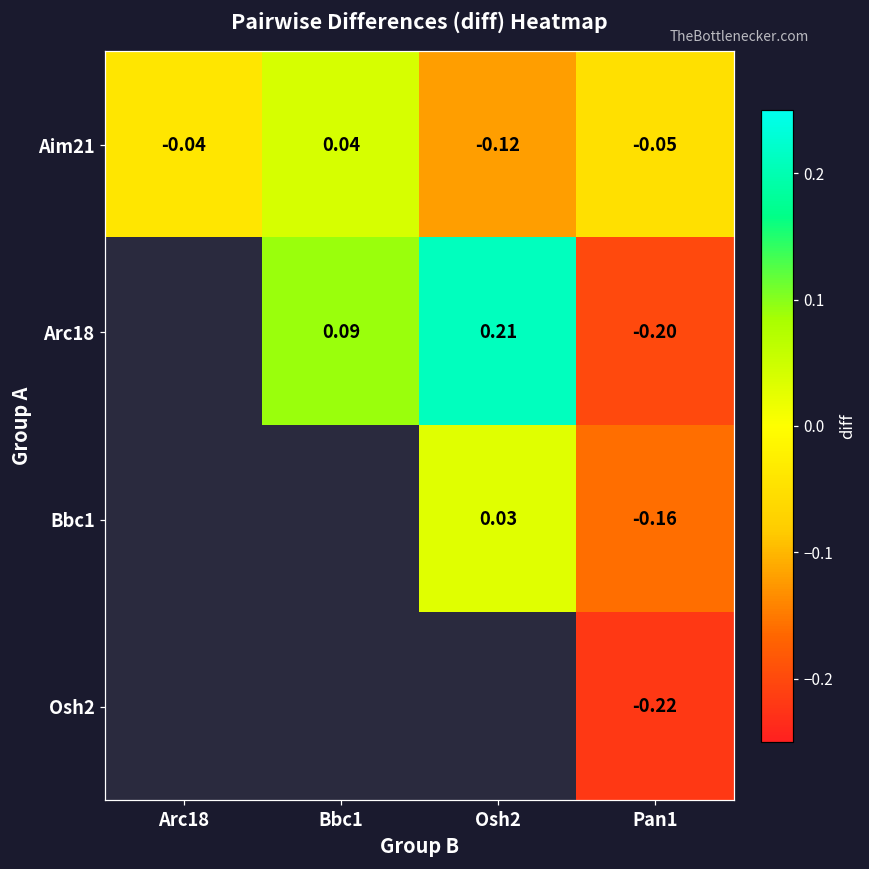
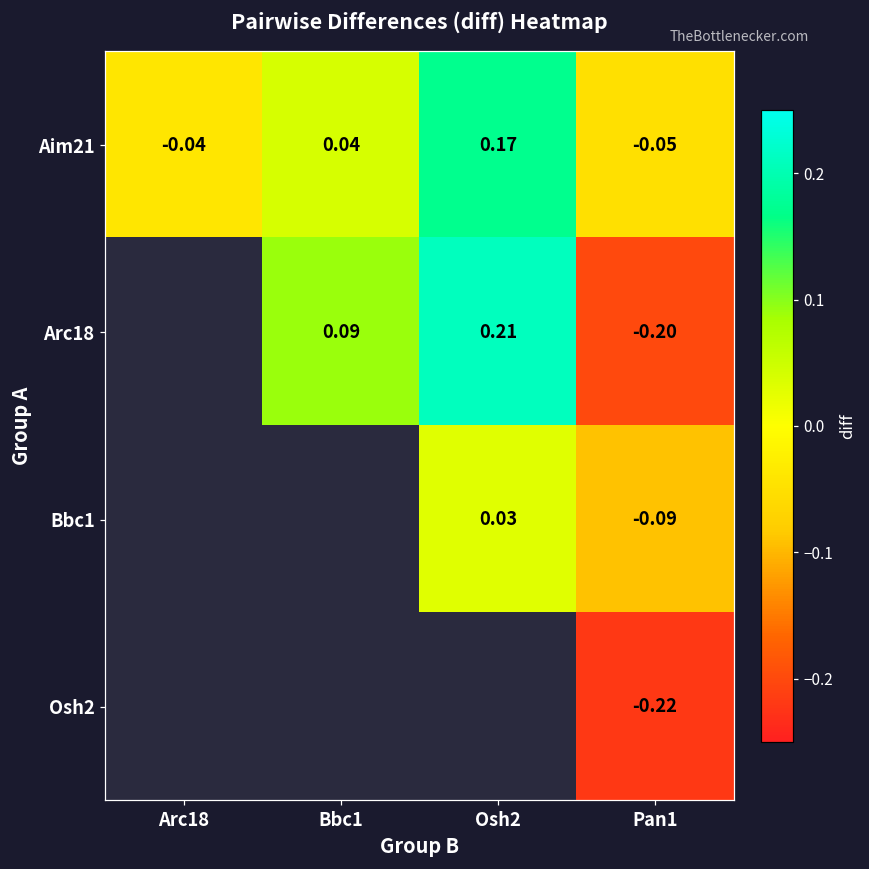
  {
    "Aim21": {
      "Arc18": -0.04,
      "Bbc1": 0.04,
-     "Osh2": -0.12,
+     "Osh2": 0.17,
      "Pan1": -0.05
    },
    "Arc18": {
      "Bbc1": 0.09,
      "Osh2": 0.21,
      "Pan1": -0.20
    },
    "Bbc1": {
      "Osh2": 0.03,
-     "Pan1": -0.16
+     "Pan1": -0.09
    },
    "Osh2": {
      "Pan1": -0.22
    }
  }
